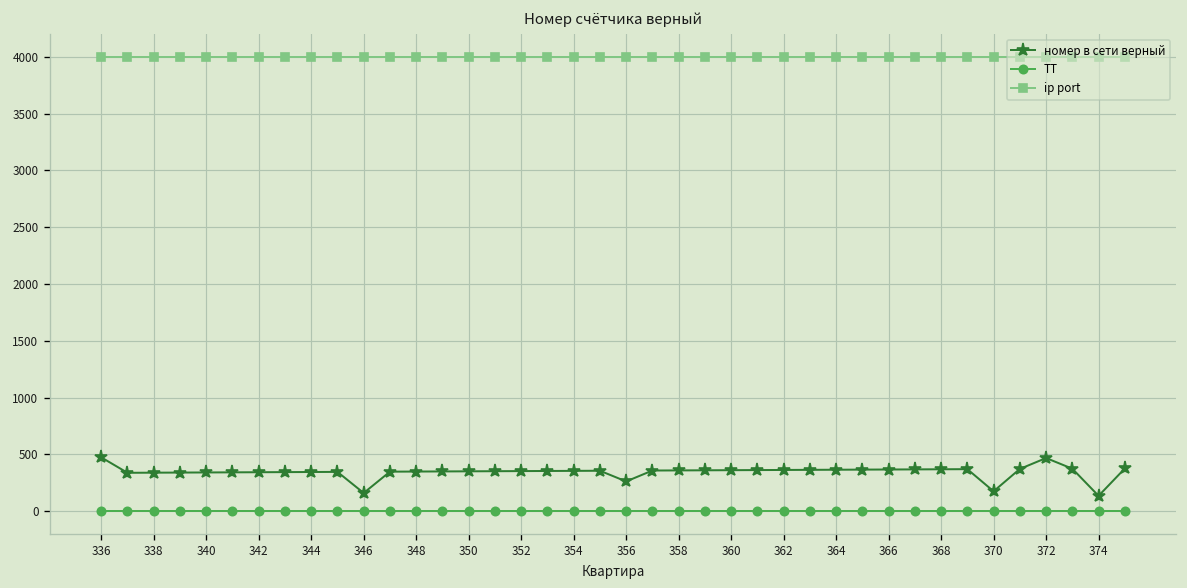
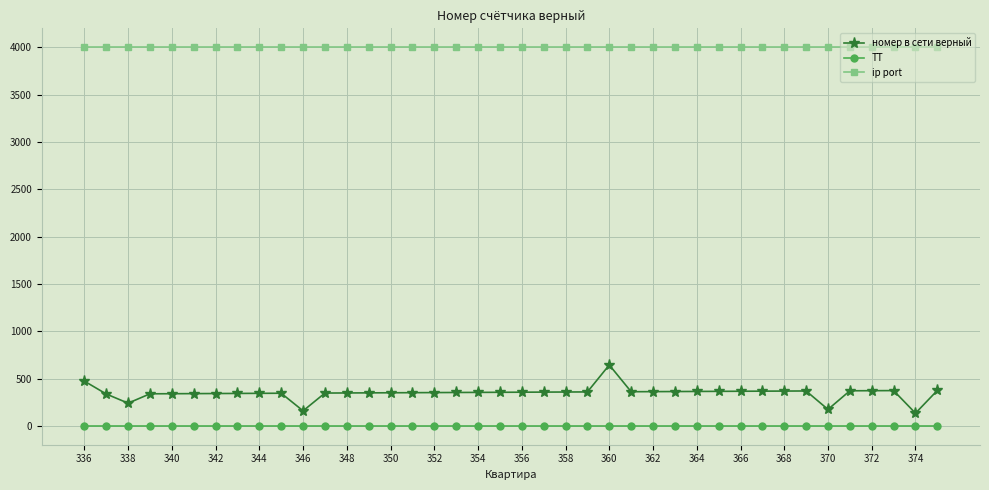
  {
    "номер в сети верный": {
      "336": 500,
-     "338": 300,
+     "338": 200,
      "340": 300,
      "342": 300,
      "344": 300,
      "346": 200,
      "348": 300,
      "350": 400,
      "352": 400,
      "354": 400,
-     "356": 300,
+     "356": 400,
      "358": 400,
-     "360": 400,
+     "360": 600,
      "362": 400,
      "364": 400,
      "366": 400,
      "368": 400,
      "370": 200,
-     "372": 500,
+     "372": 400,
      "374": 100
    },
    "ТТ": {
      "336": 0,
      "338": 0,
      "340": 0,
      "342": 0,
      "344": 0,
      "346": 0,
      "348": 0,
      "350": 0,
      "352": 0,
      "354": 0,
      "356": 0,
      "358": 0,
      "360": 0,
      "362": 0,
      "364": 0,
      "366": 0,
      "368": 0,
      "370": 0,
      "372": 0,
      "374": 0
    },
    "ip port": {
      "336": 4000,
      "338": 4000,
      "340": 4000,
      "342": 4000,
      "344": 4000,
      "346": 4000,
      "348": 4000,
      "350": 4000,
      "352": 4000,
      "354": 4000,
      "356": 4000,
      "358": 4000,
      "360": 4000,
      "362": 4000,
      "364": 4000,
      "366": 4000,
      "368": 4000,
      "370": 4000
    }
  }
